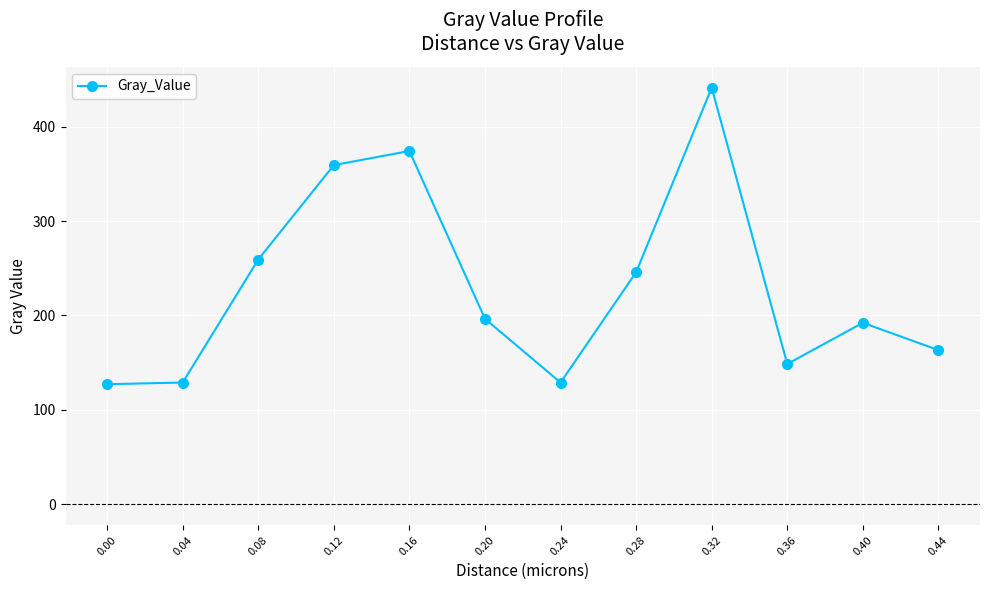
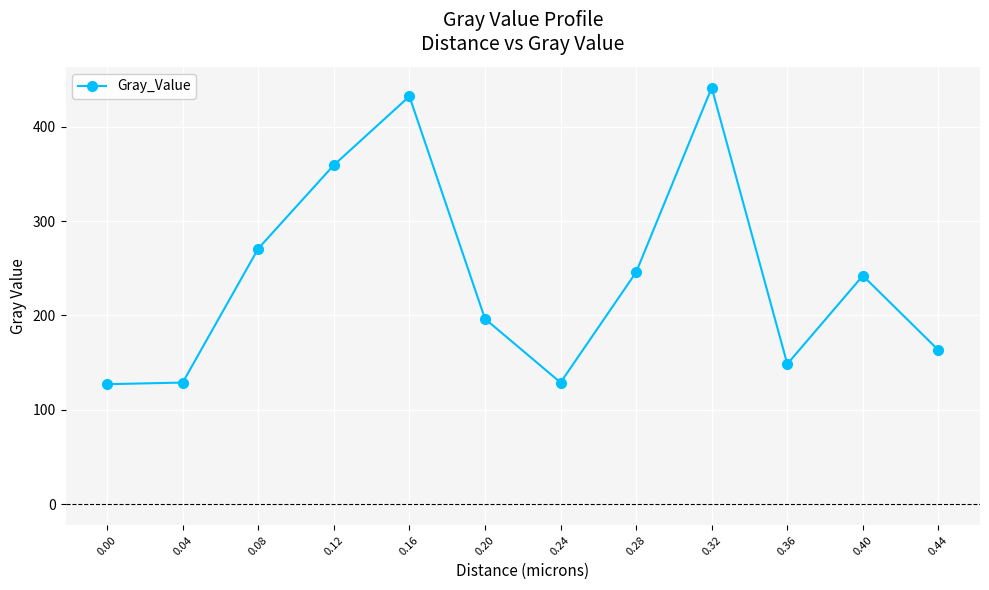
  {
    "0.00": 130,
    "0.04": 130,
-   "0.08": 260,
+   "0.08": 270,
    "0.12": 360,
-   "0.16": 370,
+   "0.16": 430,
    "0.20": 200,
    "0.24": 130,
    "0.28": 250,
    "0.32": 440,
    "0.36": 150,
-   "0.40": 190,
+   "0.40": 240,
    "0.44": 160
  }
